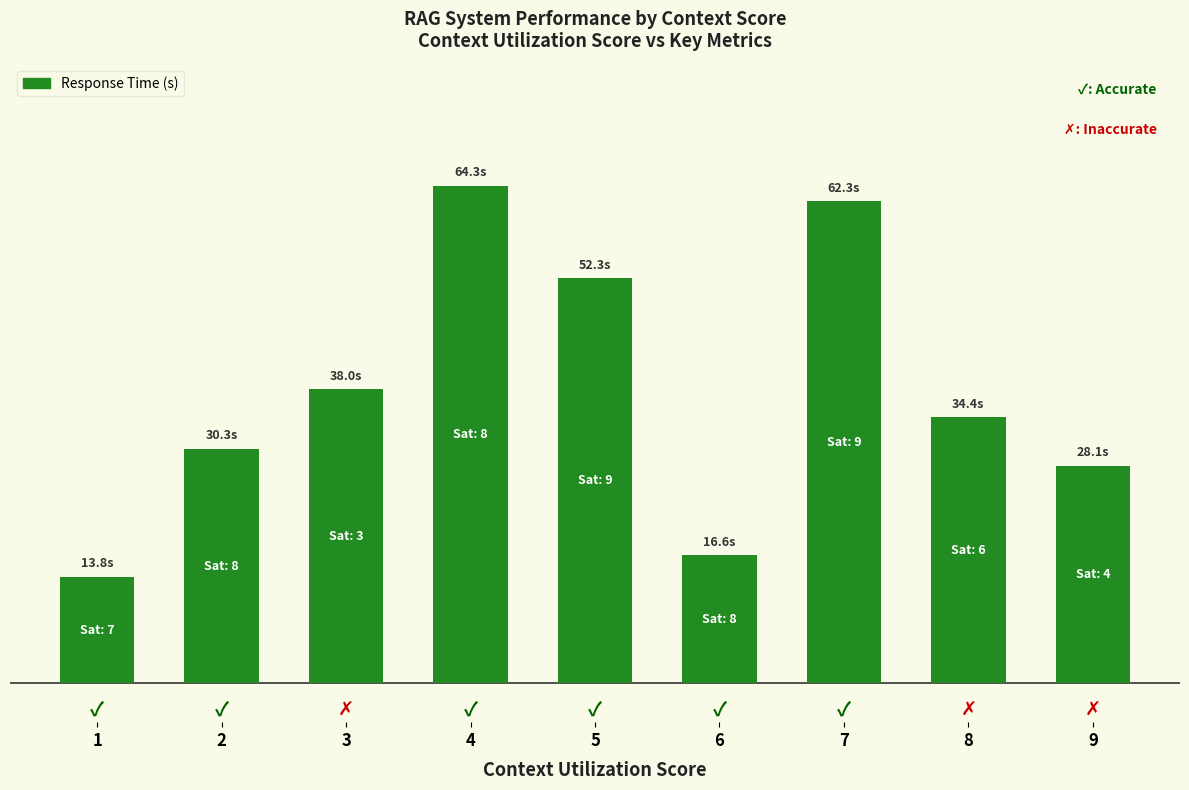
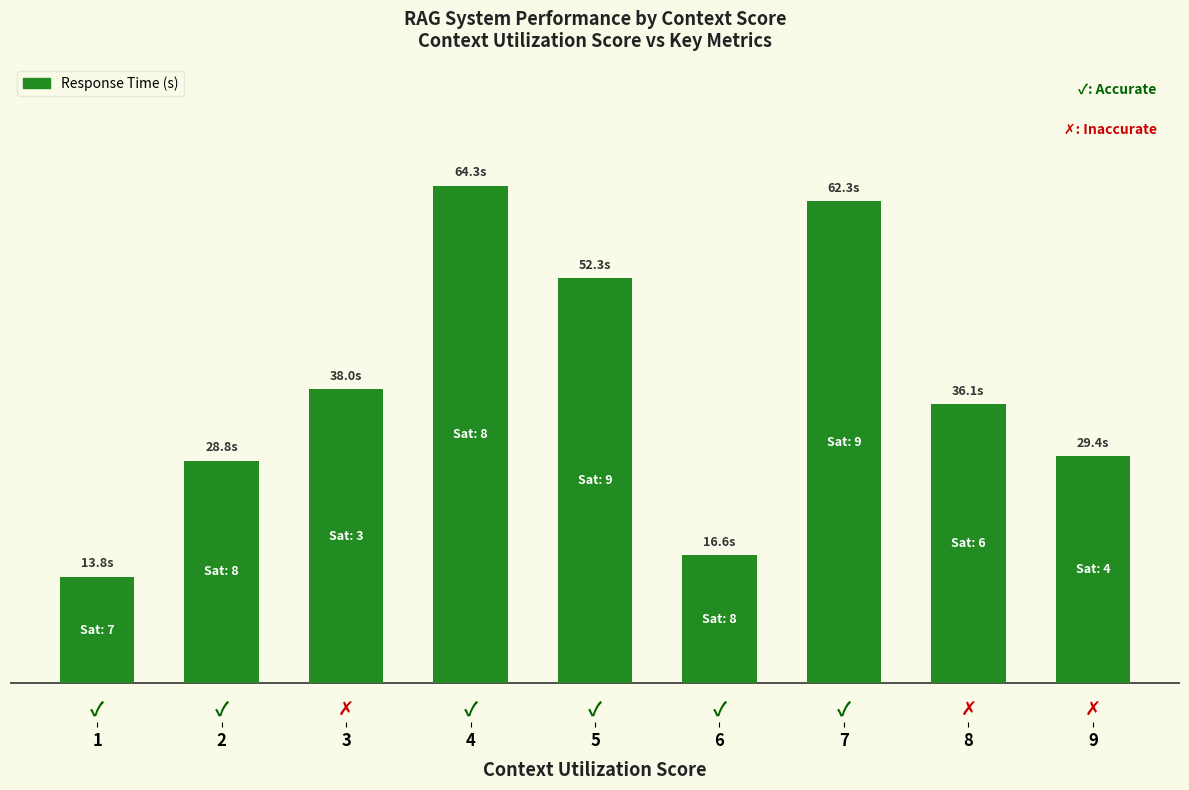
  {
    "1": "13.8s",
-   "2": "30.3s",
+   "2": "28.8s",
    "3": "38.0s",
    "4": "64.3s",
    "5": "52.3s",
    "6": "16.6s",
    "7": "62.3s",
-   "8": "34.4s",
-   "9": "28.1s"
+   "8": "36.1s",
+   "9": "29.4s"
  }
